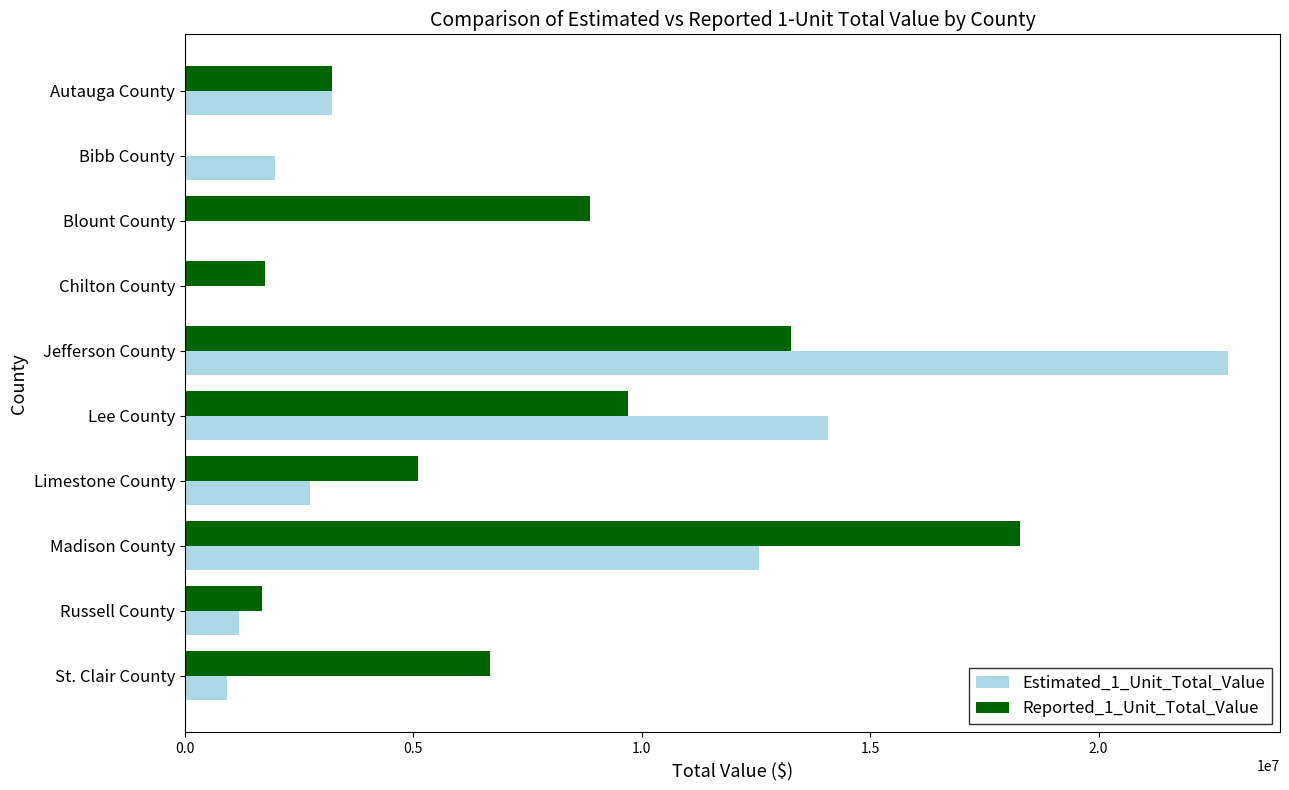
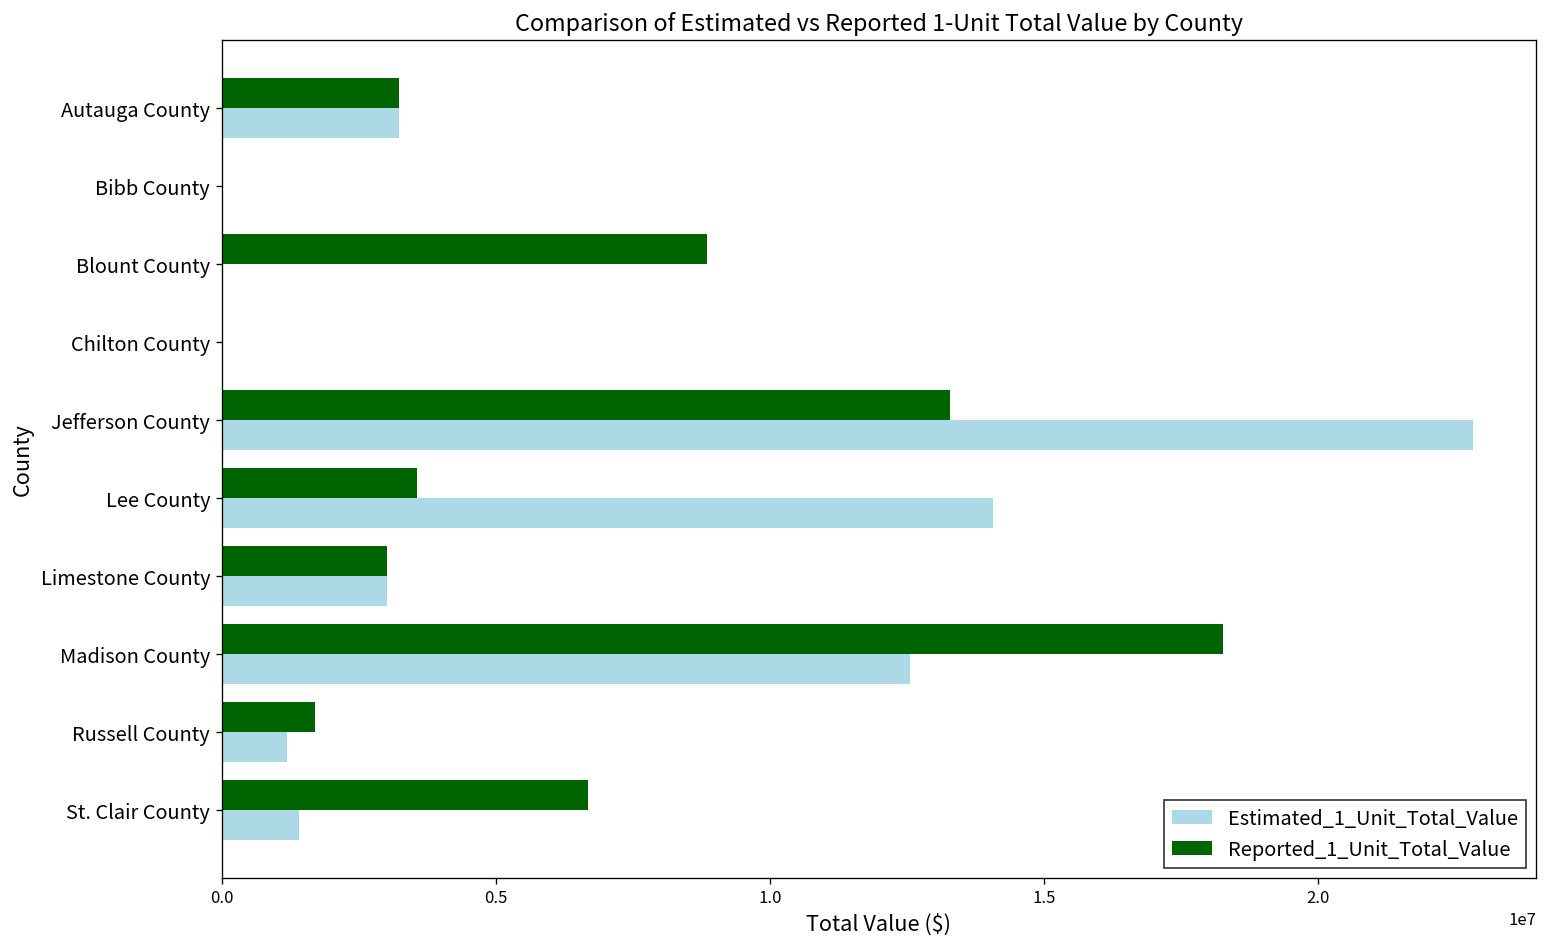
  {
    "Estimated_1_Unit_Total_Value": {
      "Autauga County": 3200000,
-     "Bibb County": 2000000,
+     "Bibb County": 0,
      "Blount County": 0,
      "Chilton County": 0,
      "Jefferson County": 22800000,
      "Lee County": 14100000,
-     "Limestone County": 2800000,
+     "Limestone County": 3000000,
      "Madison County": 12600000,
      "Russell County": 1200000,
-     "St. Clair County": 900000
+     "St. Clair County": 1400000
    },
    "Reported_1_Unit_Total_Value": {
      "Autauga County": 3200000,
      "Bibb County": 0,
      "Blount County": 8900000,
-     "Chilton County": 1800000,
+     "Chilton County": 0,
      "Jefferson County": 13300000,
-     "Lee County": 9700000,
-     "Limestone County": 5100000,
+     "Lee County": 3600000,
+     "Limestone County": 3000000,
      "Madison County": 18300000,
      "Russell County": 1700000,
      "St. Clair County": 6700000
    }
  }
